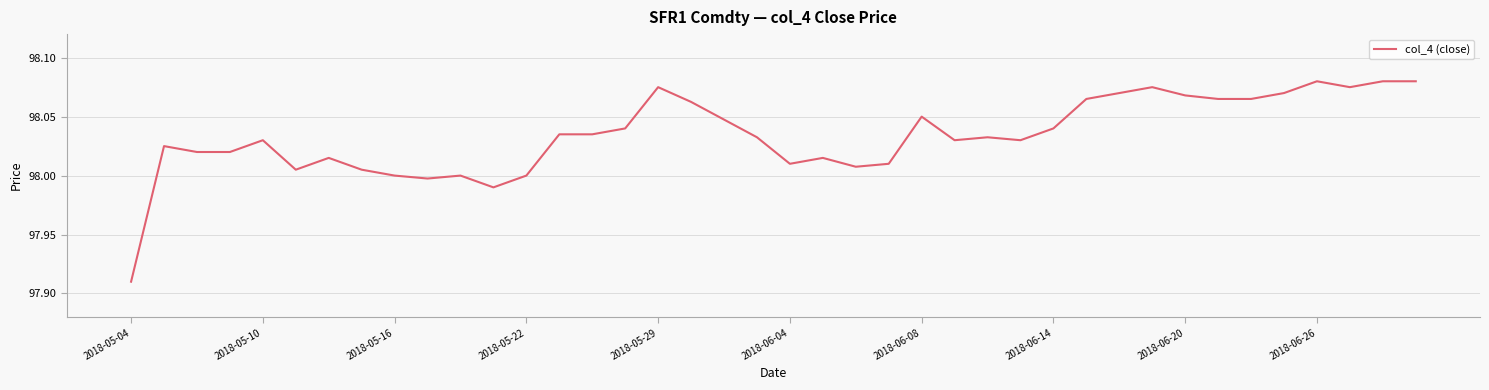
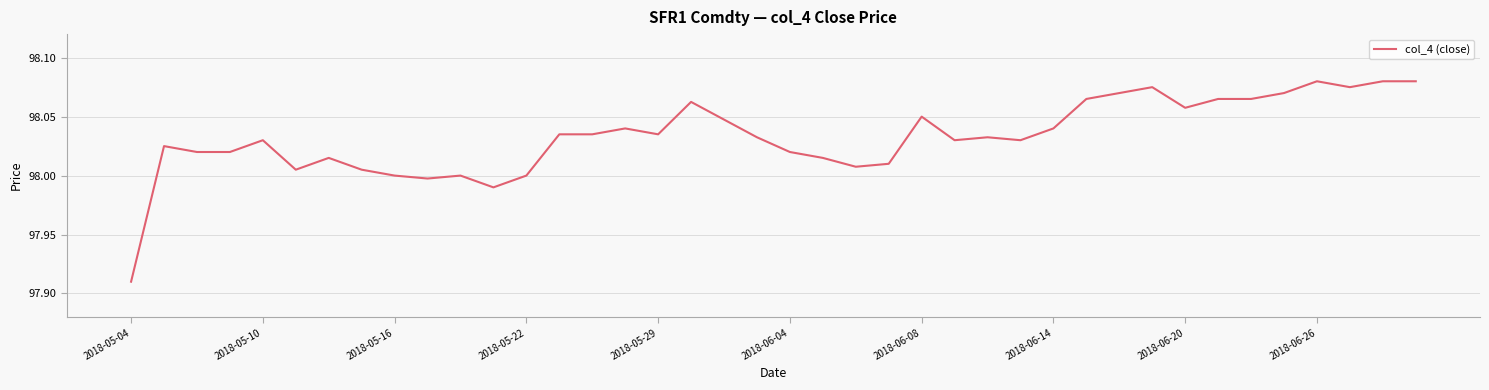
  {
    "2018-05-04": 97.910,
    "2018-05-10": 98.030,
    "2018-05-16": 98.000,
    "2018-05-22": 98.000,
-   "2018-05-29": 98.075,
-   "2018-06-04": 98.01,
+   "2018-05-29": 98.035,
+   "2018-06-04": 98.02,
    "2018-06-08": 98.050,
    "2018-06-14": 98.040,
-   "2018-06-20": 98.068,
+   "2018-06-20": 98.058,
    "2018-06-26": 98.080
  }
